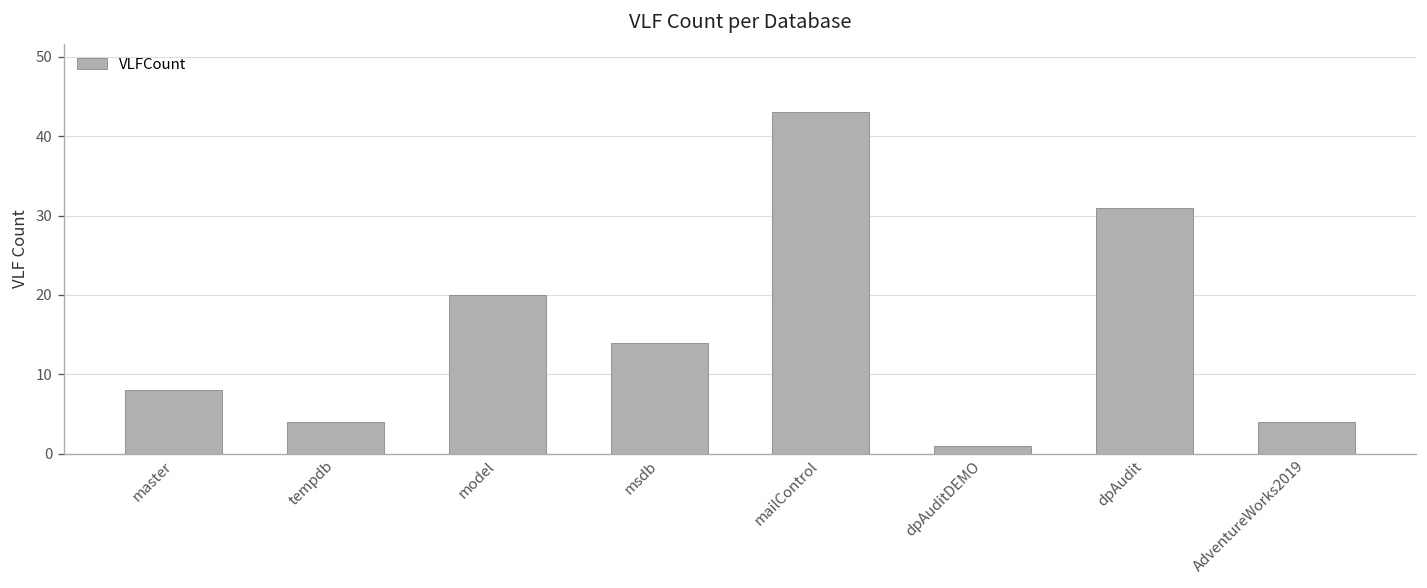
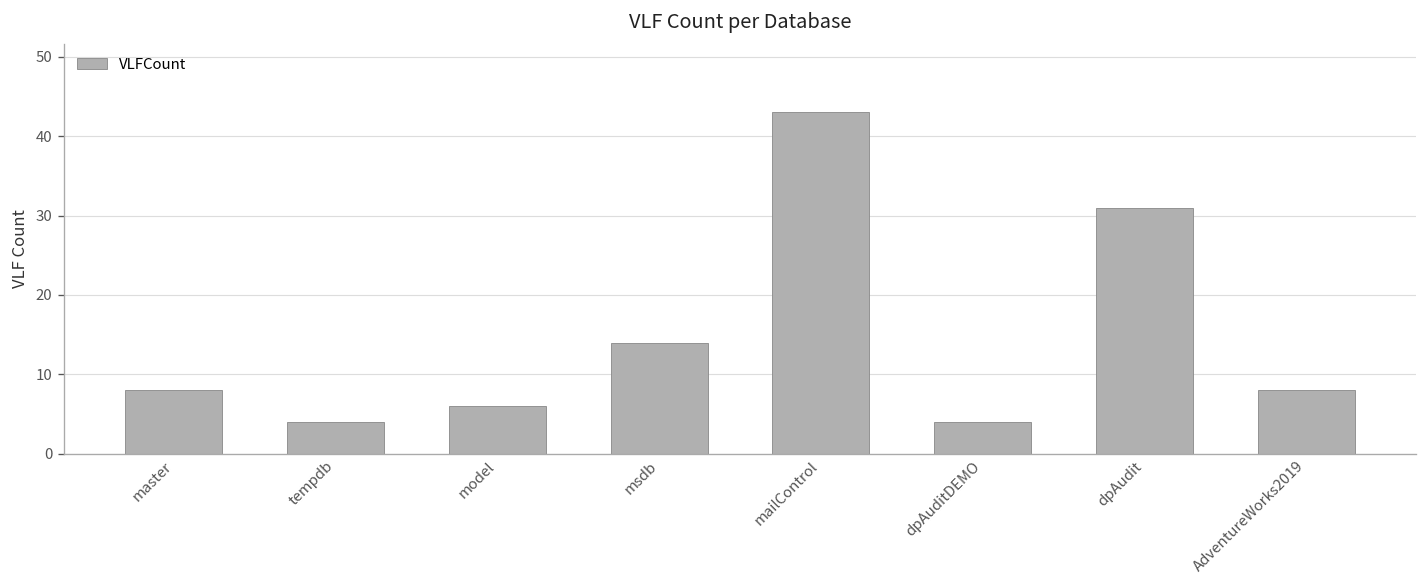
  {
    "master": 8,
    "tempdb": 4,
-   "model": 20,
+   "model": 6,
    "msdb": 14,
    "mailControl": 43,
-   "dpAuditDEMO": 1,
+   "dpAuditDEMO": 4,
    "dpAudit": 31,
-   "AdventureWorks2019": 4
+   "AdventureWorks2019": 8
  }
